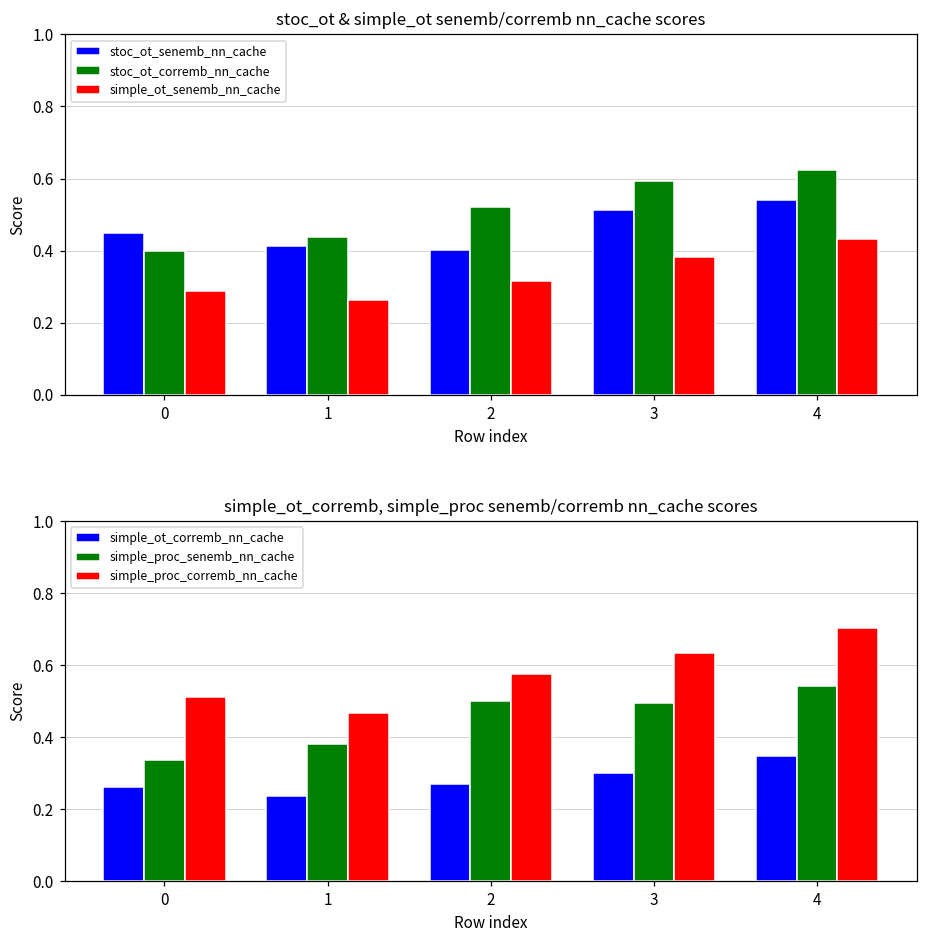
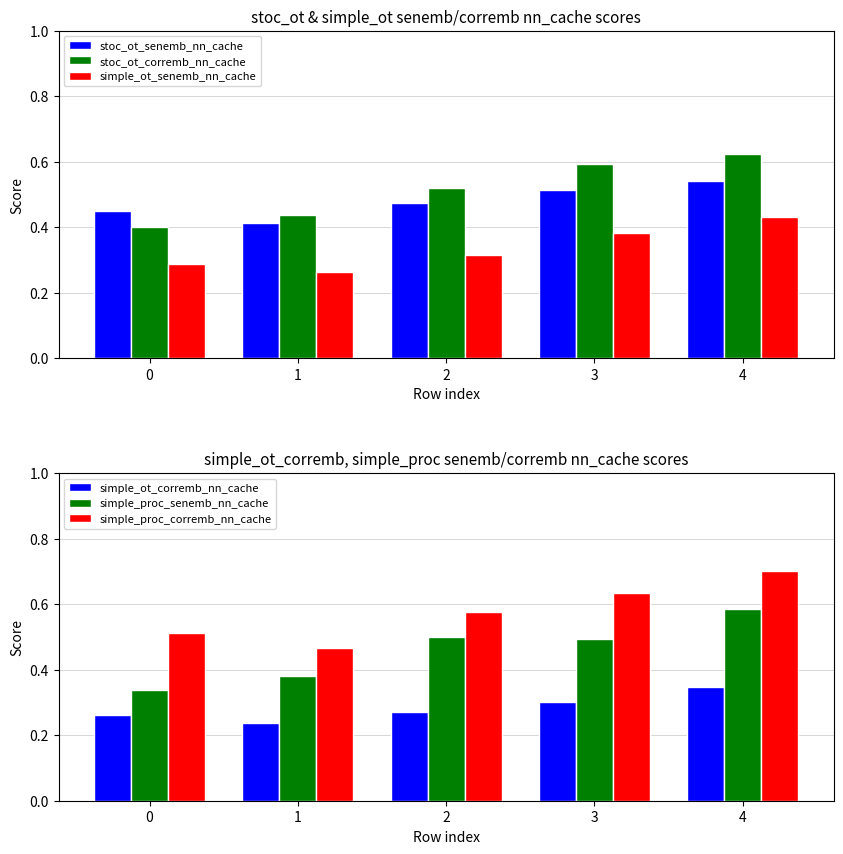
  {
    "stoc_ot & simple_ot senemb/corremb nn_cache scores": {
      "stoc_ot_senemb_nn_cache": {
        "0": 0.45,
        "1": 0.41,
-       "2": 0.40,
+       "2": 0.48,
        "3": 0.51,
        "4": 0.54
      },
      "stoc_ot_corremb_nn_cache": {
        "0": 0.40,
        "1": 0.44,
        "2": 0.52,
        "3": 0.59,
        "4": 0.63
      },
      "simple_ot_senemb_nn_cache": {
        "0": 0.29,
        "1": 0.26,
        "2": 0.32,
        "3": 0.38,
        "4": 0.43
      }
    },
    "simple_ot_corremb, simple_proc senemb/corremb nn_cache scores": {
      "simple_ot_corremb_nn_cache": {
        "0": 0.26,
        "1": 0.24,
        "2": 0.27,
        "3": 0.30,
        "4": 0.35
      },
      "simple_proc_senemb_nn_cache": {
        "0": 0.34,
        "1": 0.38,
        "2": 0.50,
        "3": 0.49,
-       "4": 0.54
+       "4": 0.59
      },
      "simple_proc_corremb_nn_cache": {
        "0": 0.51,
        "1": 0.47,
        "2": 0.58,
        "3": 0.63,
        "4": 0.70
      }
    }
  }
